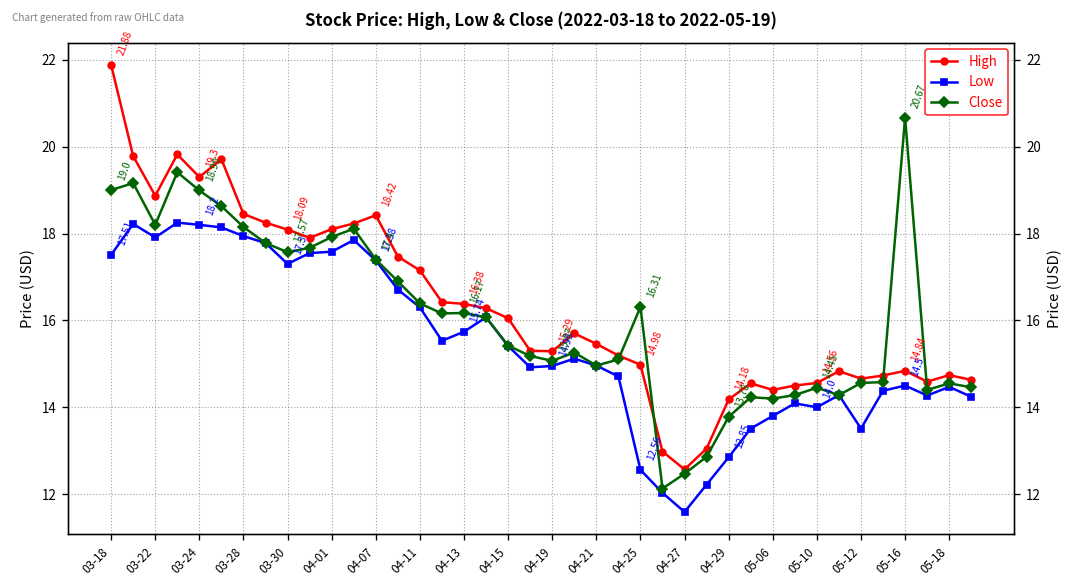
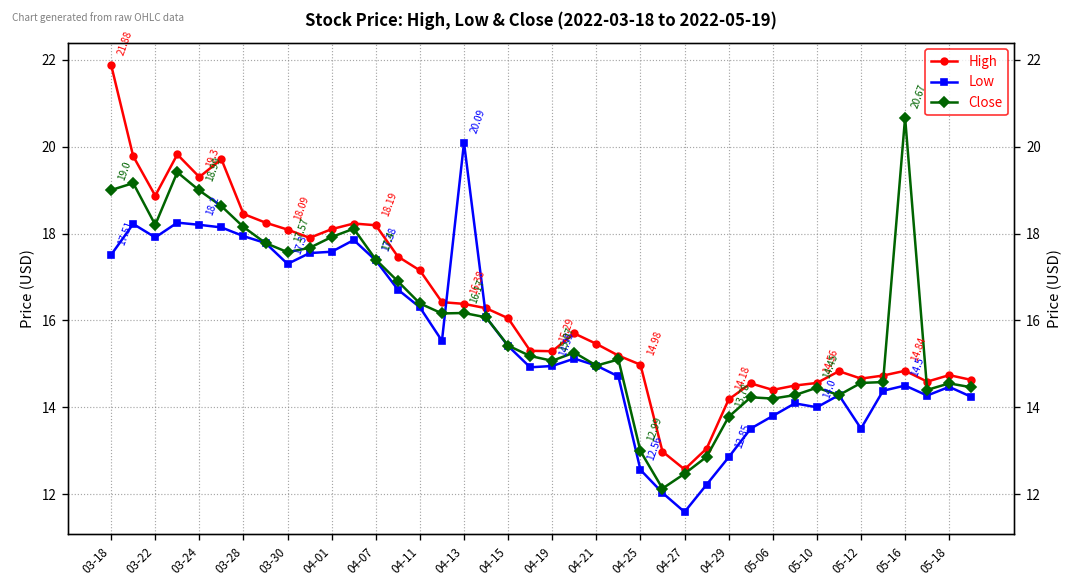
  {
    "High": {
      "03-18": 21.88,
-     "04-07": 18.42,
+     "04-07": 18.19,
      "04-25": 14.98
    },
    "Low": {
-     "04-13": 15.74
+     "04-13": 20.09
    },
    "Close": {
-     "04-25": 16.31
+     "04-25": 12.99
    }
  }
